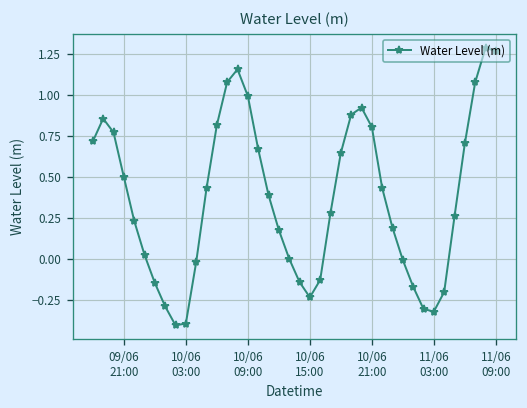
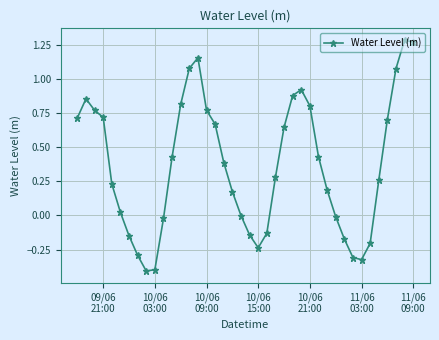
  {
-   "09/06 21:00": 0.50,
+   "09/06 21:00": 0.72,
    "10/06 03:00": -0.40,
-   "10/06 09:00": 0.99,
+   "10/06 09:00": 0.77,
    "10/06 15:00": -0.24,
    "10/06 21:00": 0.80,
    "11/06 03:00": -0.32
  }
